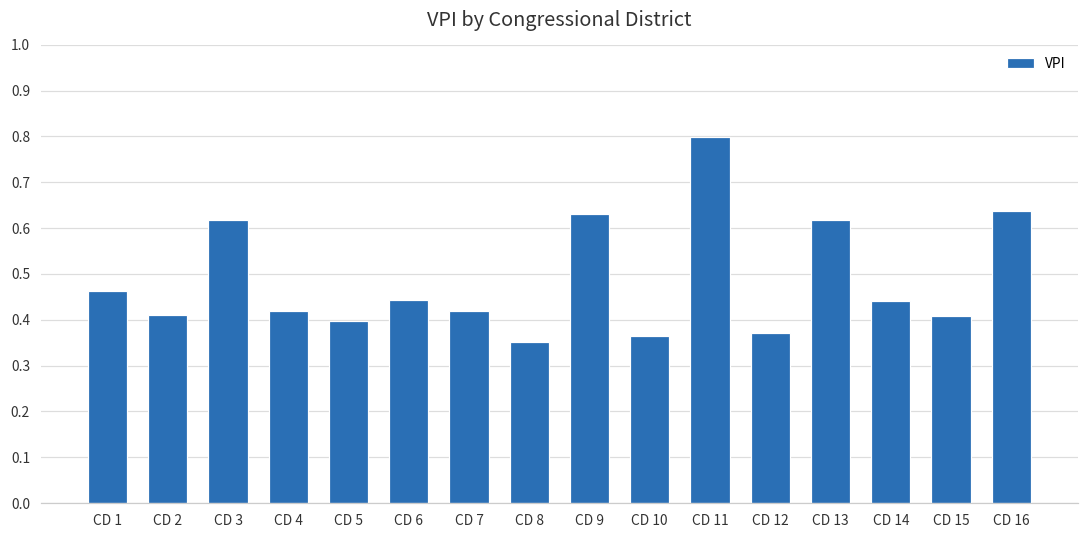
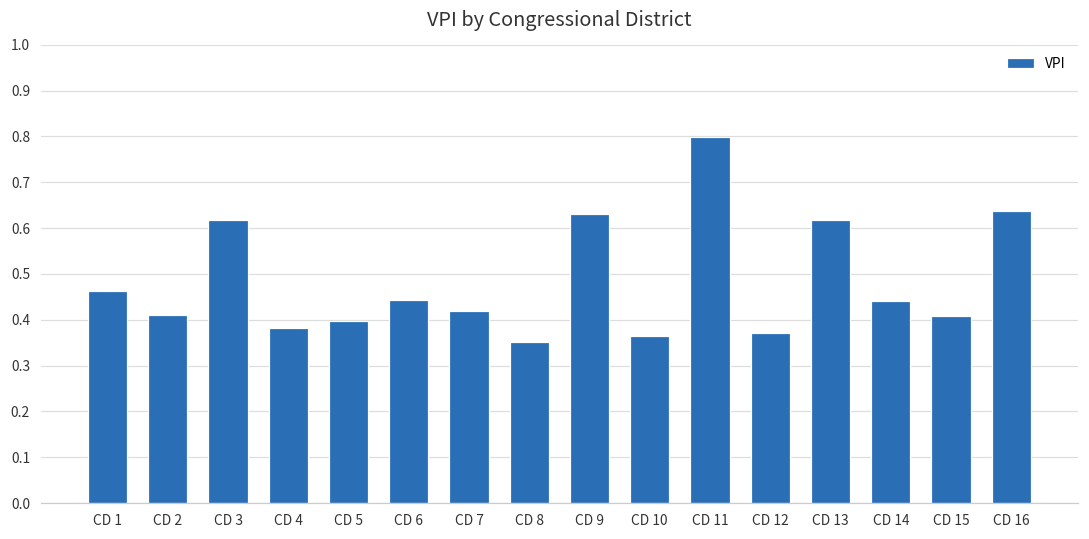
  {
    "CD 1": 0.46,
    "CD 2": 0.41,
    "CD 3": 0.62,
-   "CD 4": 0.42,
+   "CD 4": 0.38,
    "CD 5": 0.40,
    "CD 6": 0.44,
    "CD 7": 0.42,
    "CD 8": 0.35,
    "CD 9": 0.63,
    "CD 10": 0.37,
    "CD 11": 0.80,
    "CD 12": 0.37,
    "CD 13": 0.62,
    "CD 14": 0.44,
    "CD 15": 0.41,
    "CD 16": 0.64
  }
